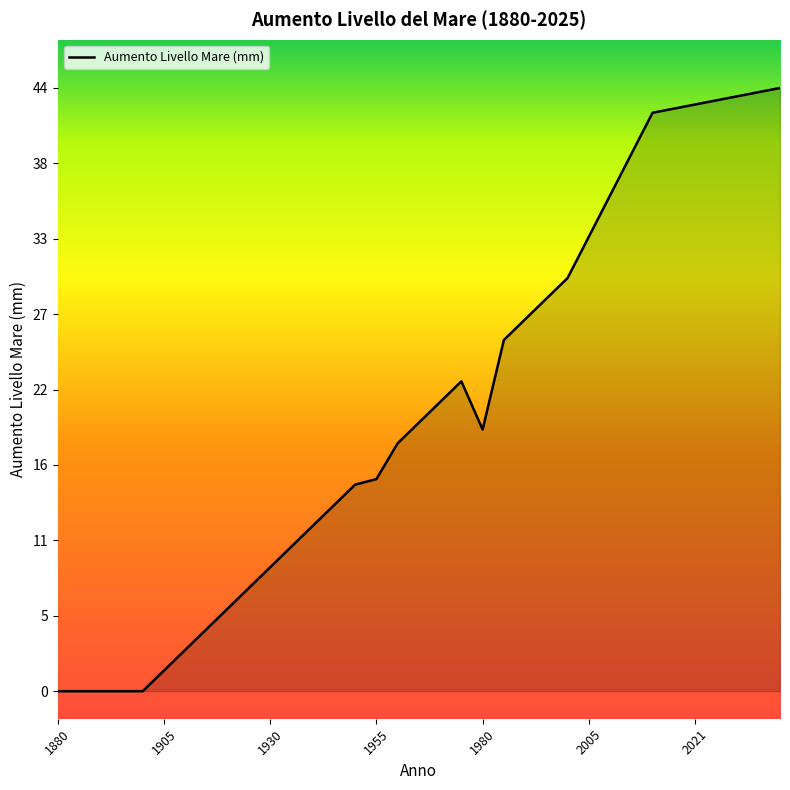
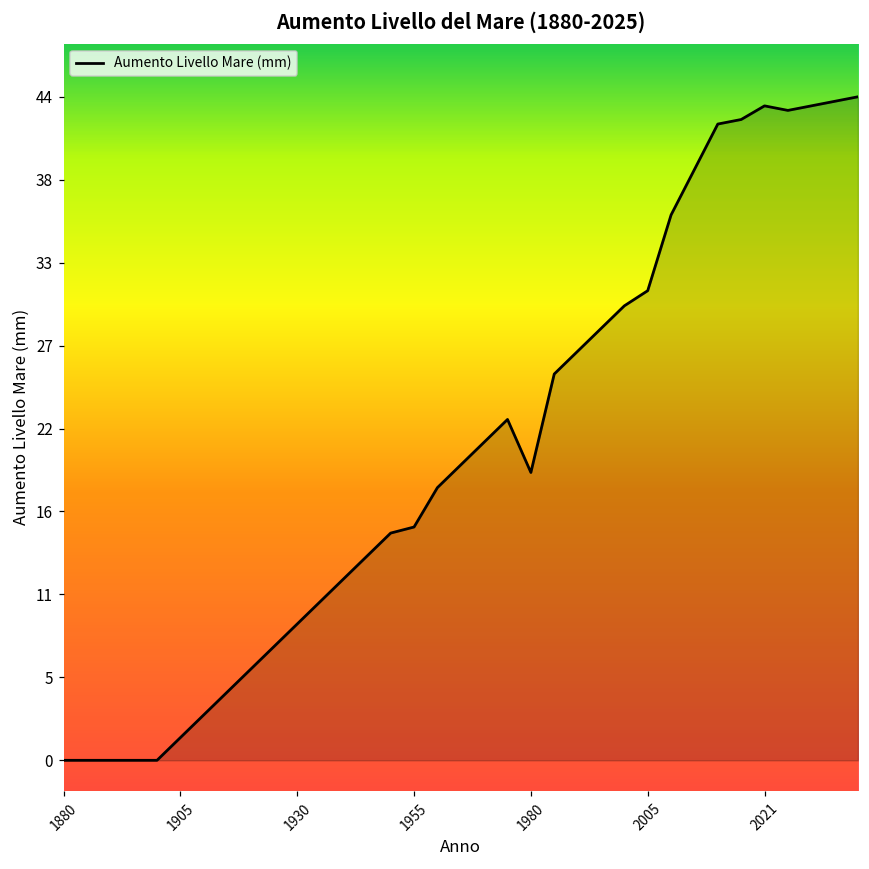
  {
    "1880": 0.0,
    "1905": 1.5,
    "1930": 9.0,
    "1955": 15.4,
    "1980": 19.0,
-   "2005": 33,
-   "2021": 42.6
+   "2005": 31,
+   "2021": 43.2
  }
